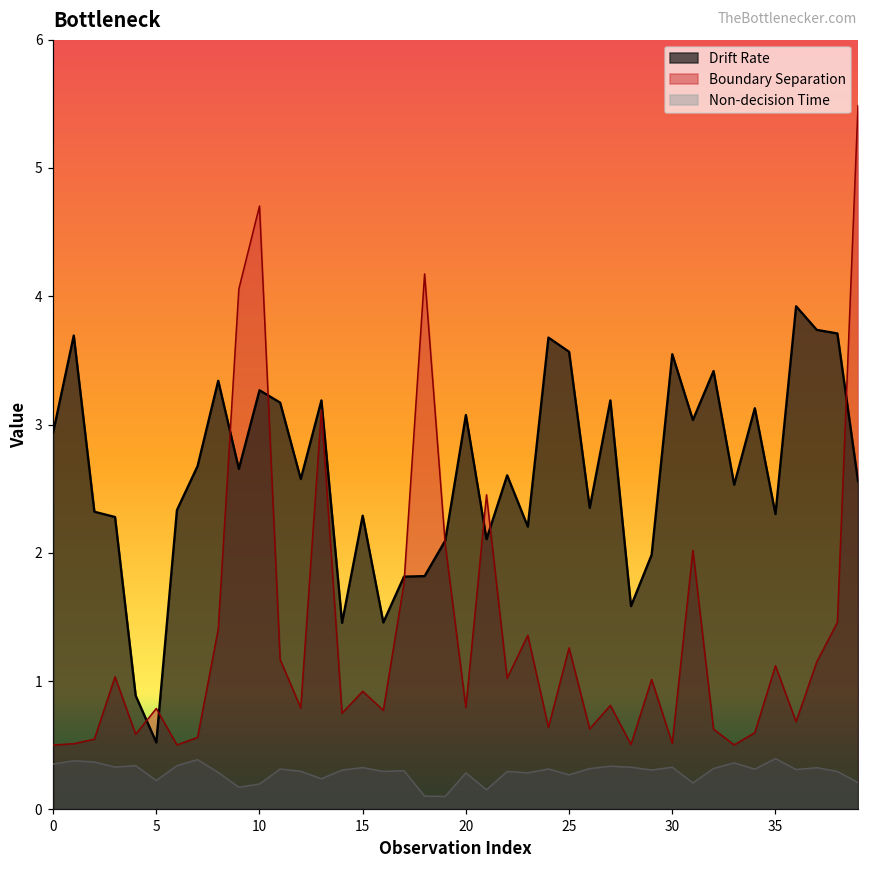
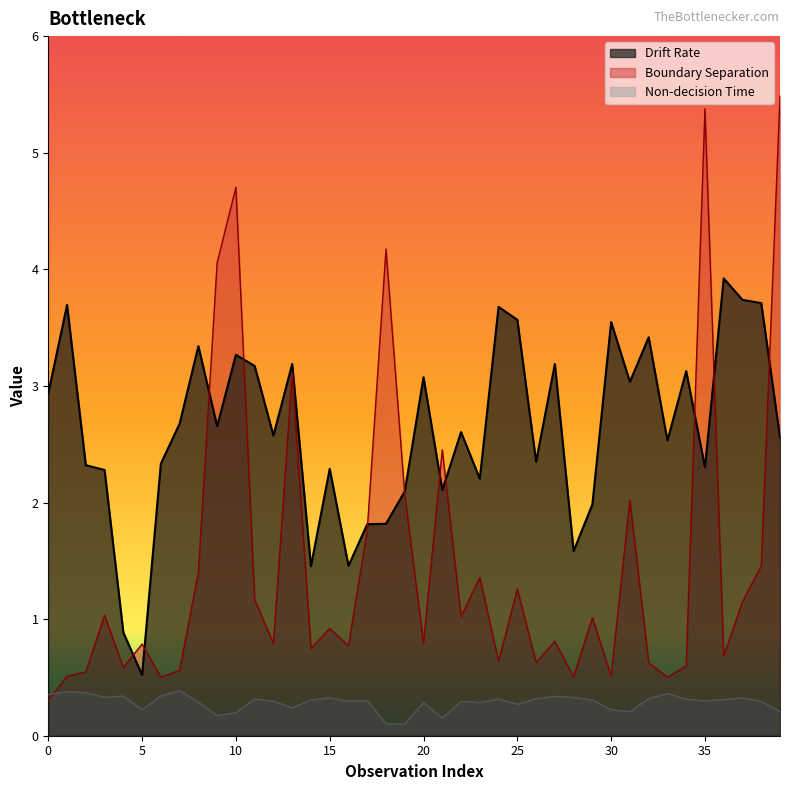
  {
    "Drift Rate": {
      "0": 2.94,
      "5": 0.52,
      "10": 3.27,
      "15": 2.29,
      "20": 3.07,
      "25": 3.57,
      "30": 3.55,
      "35": 2.30
    },
    "Boundary Separation": {
-     "0": 0.50,
+     "0": 0.30,
      "5": 0.79,
      "10": 4.70,
      "15": 0.92,
      "20": 0.79,
      "25": 1.26,
      "30": 0.51,
-     "35": 1.12
+     "35": 5.38
    },
    "Non-decision Time": {
      "0": 0.35,
      "5": 0.22,
      "10": 0.20,
      "15": 0.33,
      "20": 0.28,
      "25": 0.27,
-     "30": 0.33,
-     "35": 0.40
+     "30": 0.22,
+     "35": 0.30
    }
  }
